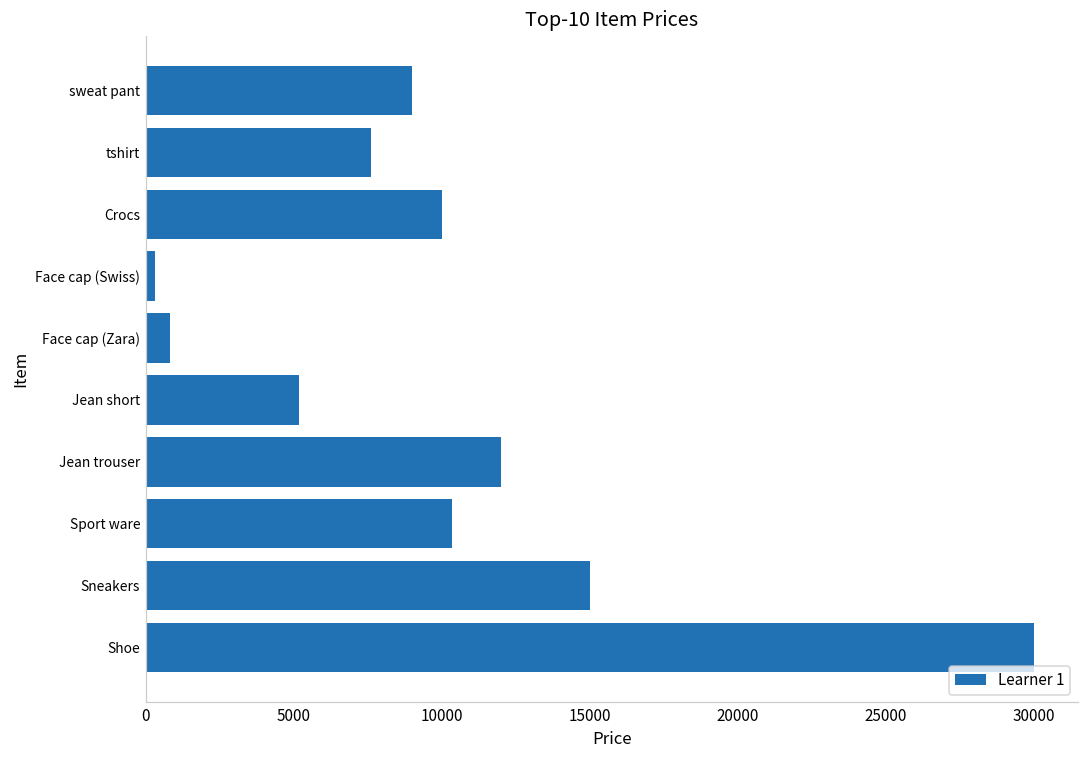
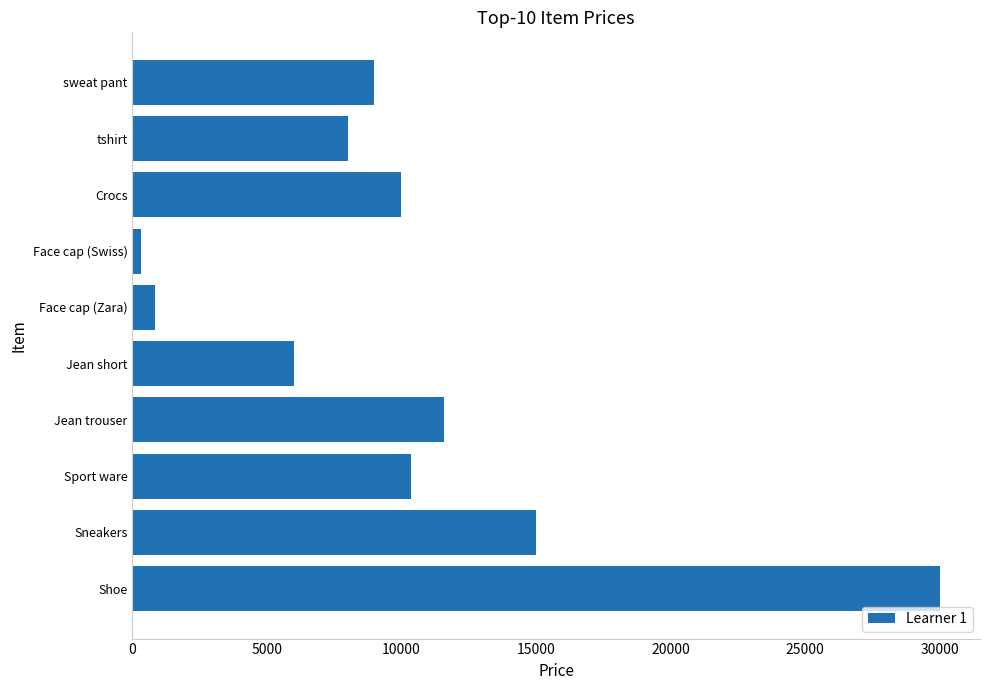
  {
    "sweat pant": 9000,
-   "tshirt": 7600,
+   "tshirt": 8000,
    "Crocs": 10000,
    "Face cap (Swiss)": 300,
    "Face cap (Zara)": 800,
-   "Jean short": 5200,
-   "Jean trouser": 12000,
+   "Jean short": 6000,
+   "Jean trouser": 11600,
    "Sport ware": 10400,
    "Sneakers": 15000,
    "Shoe": 30000
  }
